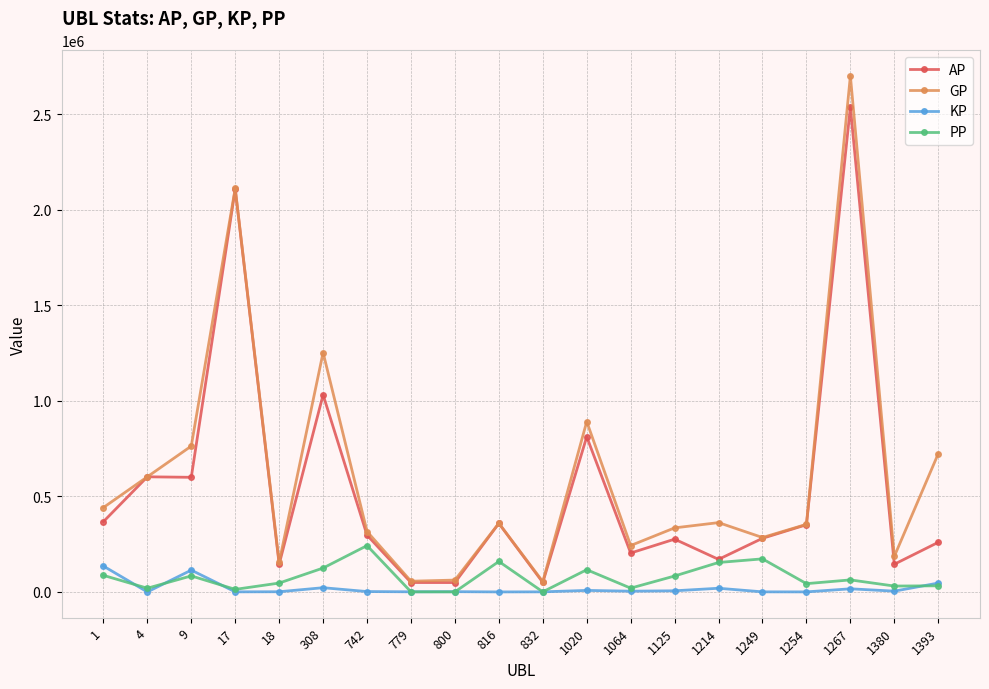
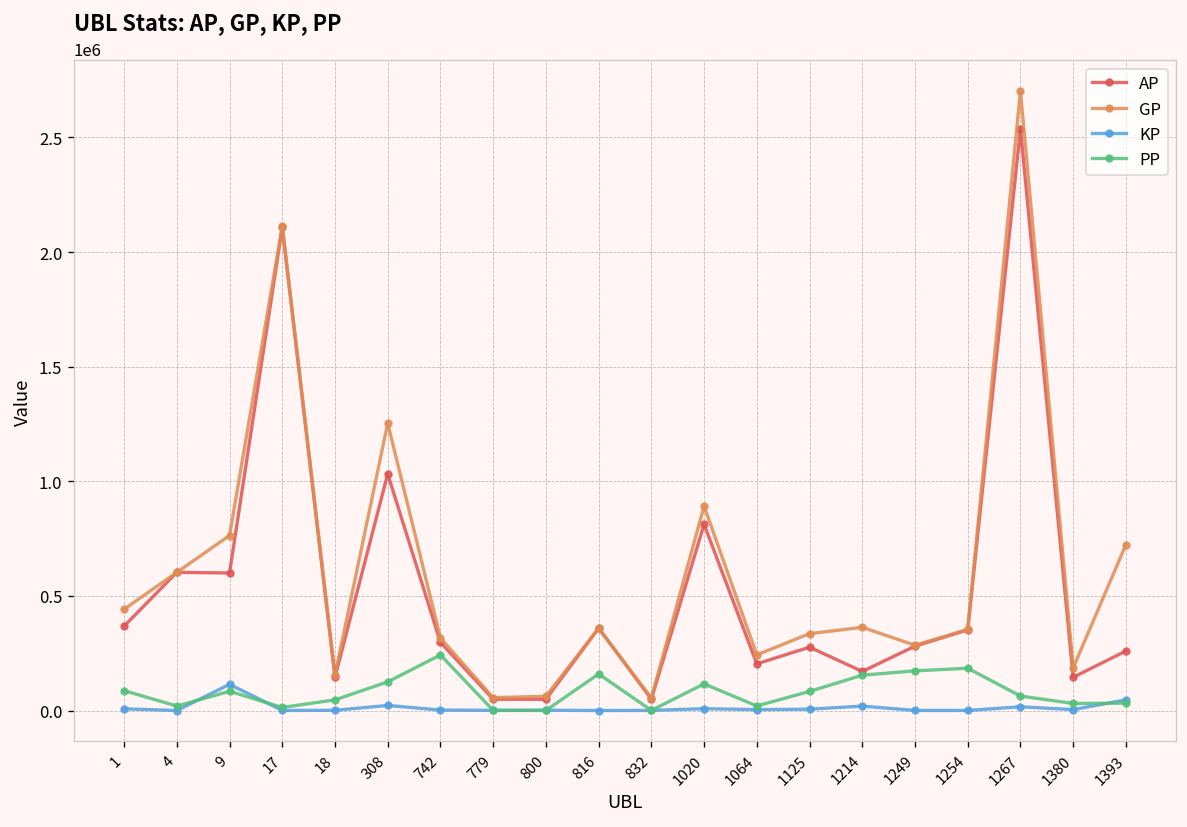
  {
    "KP": {
-     "1": 140000,
+     "1": 10000,
      "4": 0,
      "9": 110000,
      "18": 0,
      "308": 20000,
      "742": 0,
      "816": 0,
      "1020": 10000,
      "1064": 0,
      "1125": 10000,
      "1214": 20000,
      "1249": 0,
      "1254": 0,
      "1267": 20000,
      "1380": 0,
      "1393": 50000
    },
    "PP": {
      "1": 90000,
      "4": 20000,
      "9": 80000,
      "18": 50000,
      "308": 130000,
      "742": 240000,
      "816": 160000,
      "1020": 120000,
      "1064": 20000,
      "1125": 80000,
      "1214": 150000,
      "1249": 170000,
-     "1254": 40000,
+     "1254": 180000,
      "1267": 60000,
      "1380": 30000,
      "1393": 30000
    }
  }
